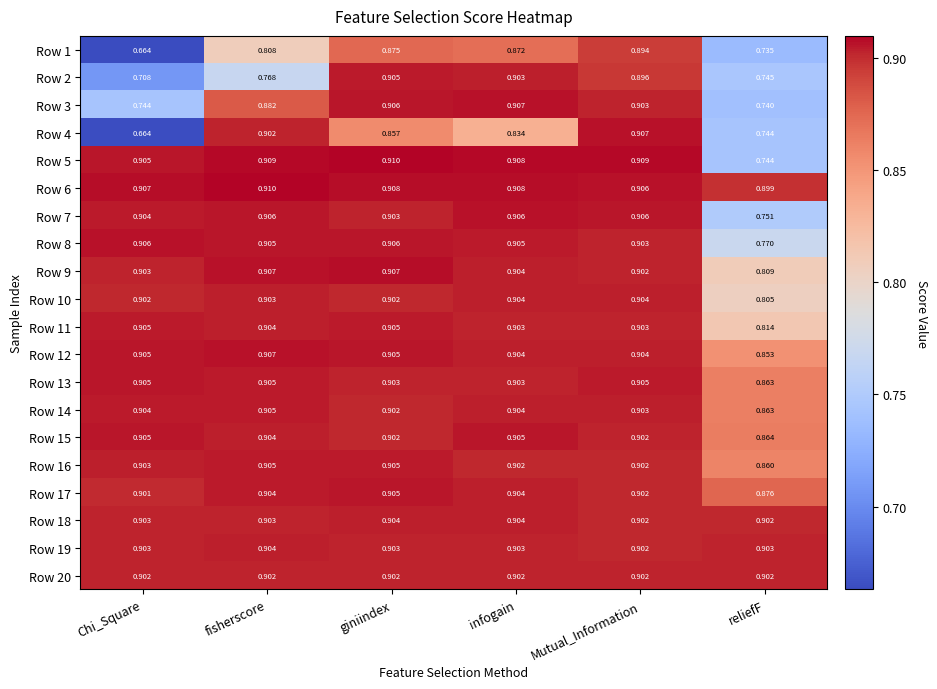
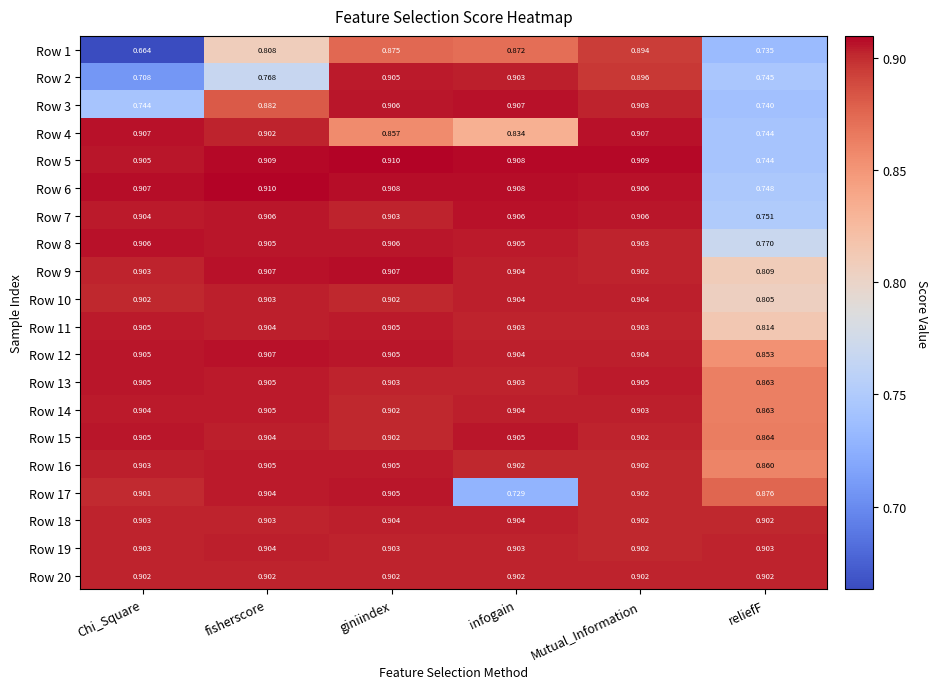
  {
    "Row 1": {
      "Chi_Square": 0.664,
      "fisherscore": 0.808,
      "giniindex": 0.875,
      "infogain": 0.872,
      "Mutual_Information": 0.894,
      "reliefF": 0.735
    },
    "Row 2": {
      "Chi_Square": 0.708,
      "fisherscore": 0.768,
      "giniindex": 0.905,
      "infogain": 0.903,
      "Mutual_Information": 0.896,
      "reliefF": 0.745
    },
    "Row 3": {
      "Chi_Square": 0.744,
      "fisherscore": 0.882,
      "giniindex": 0.906,
      "infogain": 0.907,
      "Mutual_Information": 0.903,
      "reliefF": 0.740
    },
    "Row 4": {
-     "Chi_Square": 0.664,
+     "Chi_Square": 0.907,
      "fisherscore": 0.902,
      "giniindex": 0.857,
      "infogain": 0.834,
      "Mutual_Information": 0.907,
      "reliefF": 0.744
    },
    "Row 5": {
      "Chi_Square": 0.905,
      "fisherscore": 0.909,
      "giniindex": 0.910,
      "infogain": 0.908,
      "Mutual_Information": 0.909,
      "reliefF": 0.744
    },
    "Row 6": {
      "Chi_Square": 0.907,
      "fisherscore": 0.910,
      "giniindex": 0.908,
      "infogain": 0.908,
      "Mutual_Information": 0.906,
-     "reliefF": 0.899
+     "reliefF": 0.748
    },
    "Row 7": {
      "Chi_Square": 0.904,
      "fisherscore": 0.906,
      "giniindex": 0.903,
      "infogain": 0.906,
      "Mutual_Information": 0.906,
      "reliefF": 0.751
    },
    "Row 8": {
      "Chi_Square": 0.906,
      "fisherscore": 0.905,
      "giniindex": 0.906,
      "infogain": 0.905,
      "Mutual_Information": 0.903,
      "reliefF": 0.770
    },
    "Row 9": {
      "Chi_Square": 0.903,
      "fisherscore": 0.907,
      "giniindex": 0.907,
      "infogain": 0.904,
      "Mutual_Information": 0.902,
      "reliefF": 0.809
    },
    "Row 10": {
      "Chi_Square": 0.902,
      "fisherscore": 0.903,
      "giniindex": 0.902,
      "infogain": 0.904,
      "Mutual_Information": 0.904,
      "reliefF": 0.805
    },
    "Row 11": {
      "Chi_Square": 0.905,
      "fisherscore": 0.904,
      "giniindex": 0.905,
      "infogain": 0.903,
      "Mutual_Information": 0.903,
      "reliefF": 0.814
    },
    "Row 12": {
      "Chi_Square": 0.905,
      "fisherscore": 0.907,
      "giniindex": 0.905,
      "infogain": 0.904,
      "Mutual_Information": 0.904,
      "reliefF": 0.853
    },
    "Row 13": {
      "Chi_Square": 0.905,
      "fisherscore": 0.905,
      "giniindex": 0.903,
      "infogain": 0.903,
      "Mutual_Information": 0.905,
      "reliefF": 0.863
    },
    "Row 14": {
      "Chi_Square": 0.904,
      "fisherscore": 0.905,
      "giniindex": 0.902,
      "infogain": 0.904,
      "Mutual_Information": 0.903,
      "reliefF": 0.863
    },
    "Row 15": {
      "Chi_Square": 0.905,
      "fisherscore": 0.904,
      "giniindex": 0.902,
      "infogain": 0.905,
      "Mutual_Information": 0.902,
      "reliefF": 0.864
    },
    "Row 16": {
      "Chi_Square": 0.903,
      "fisherscore": 0.905,
      "giniindex": 0.905,
      "infogain": 0.902,
      "Mutual_Information": 0.902,
      "reliefF": 0.860
    },
    "Row 17": {
      "Chi_Square": 0.901,
      "fisherscore": 0.904,
      "giniindex": 0.905,
-     "infogain": 0.904,
+     "infogain": 0.729,
      "Mutual_Information": 0.902,
      "reliefF": 0.876
    },
    "Row 18": {
      "Chi_Square": 0.903,
      "fisherscore": 0.903,
      "giniindex": 0.904,
      "infogain": 0.904,
      "Mutual_Information": 0.902,
      "reliefF": 0.902
    },
    "Row 19": {
      "Chi_Square": 0.903,
      "fisherscore": 0.904,
      "giniindex": 0.903,
      "infogain": 0.903,
      "Mutual_Information": 0.902,
      "reliefF": 0.903
    },
    "Row 20": {
      "Chi_Square": 0.902,
      "fisherscore": 0.902,
      "giniindex": 0.902,
      "infogain": 0.902,
      "Mutual_Information": 0.902,
      "reliefF": 0.902
    }
  }
